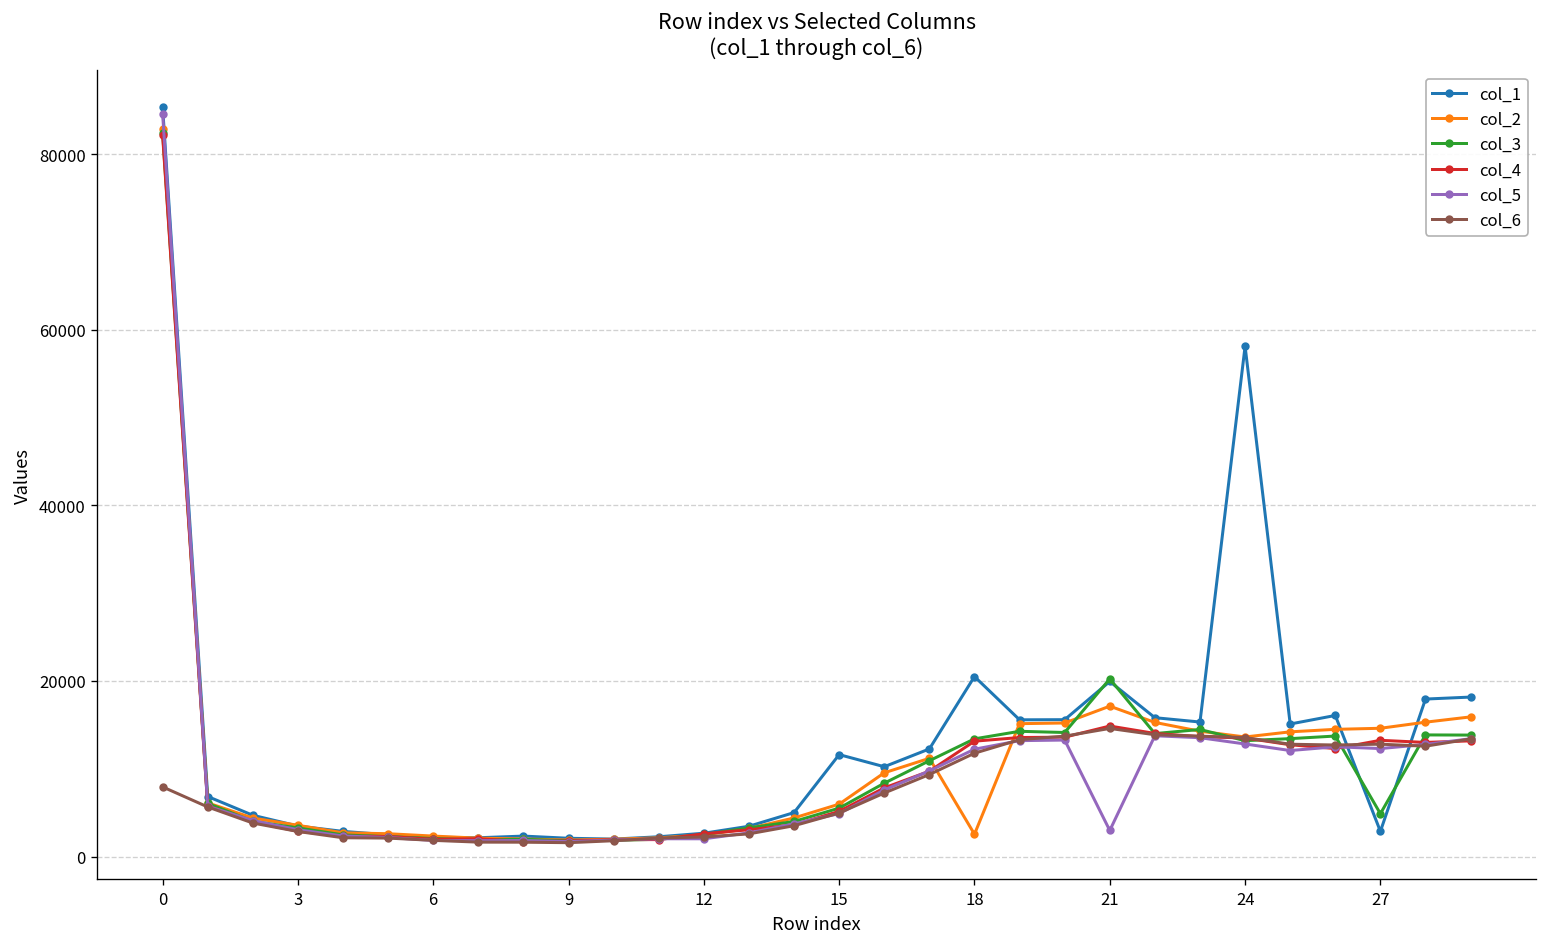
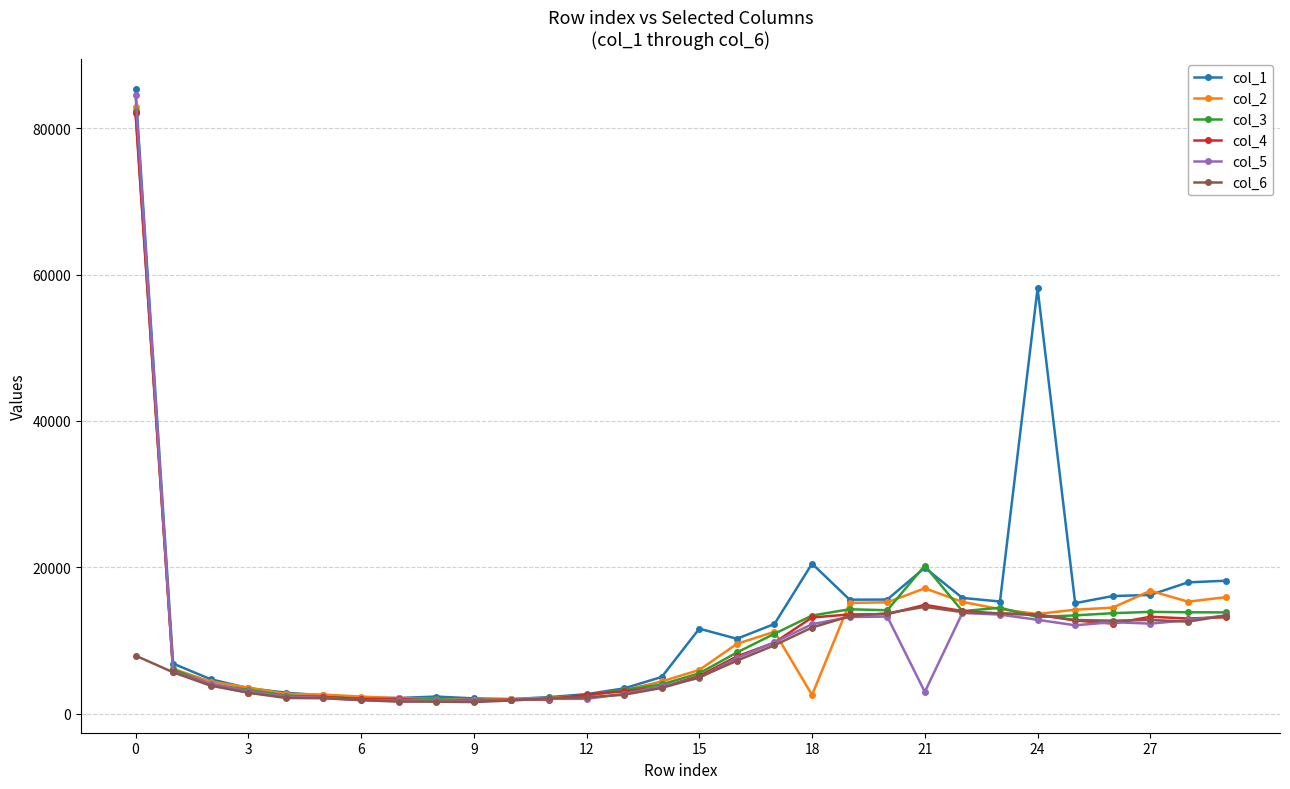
  {
    "col_1": {
      "0": 85000,
      "15": 12000,
      "18": 20000,
      "24": 58000,
-     "27": 3000
+     "27": 16000
    },
    "col_2": {
      "0": 83000,
      "15": 6000,
      "18": 3000,
      "21": 17000,
-     "27": 15000
+     "27": 17000
    },
    "col_3": {
      "15": 6000,
-     "27": 5000
+     "27": 14000
    },
    "col_4": {
      "27": 13000
    },
    "col_5": {
      "0": 85000,
      "18": 12000,
      "21": 3000,
      "24": 13000,
      "27": 12000
    },
    "col_6": {
      "0": 8000,
      "18": 12000,
      "27": 13000
    }
  }
